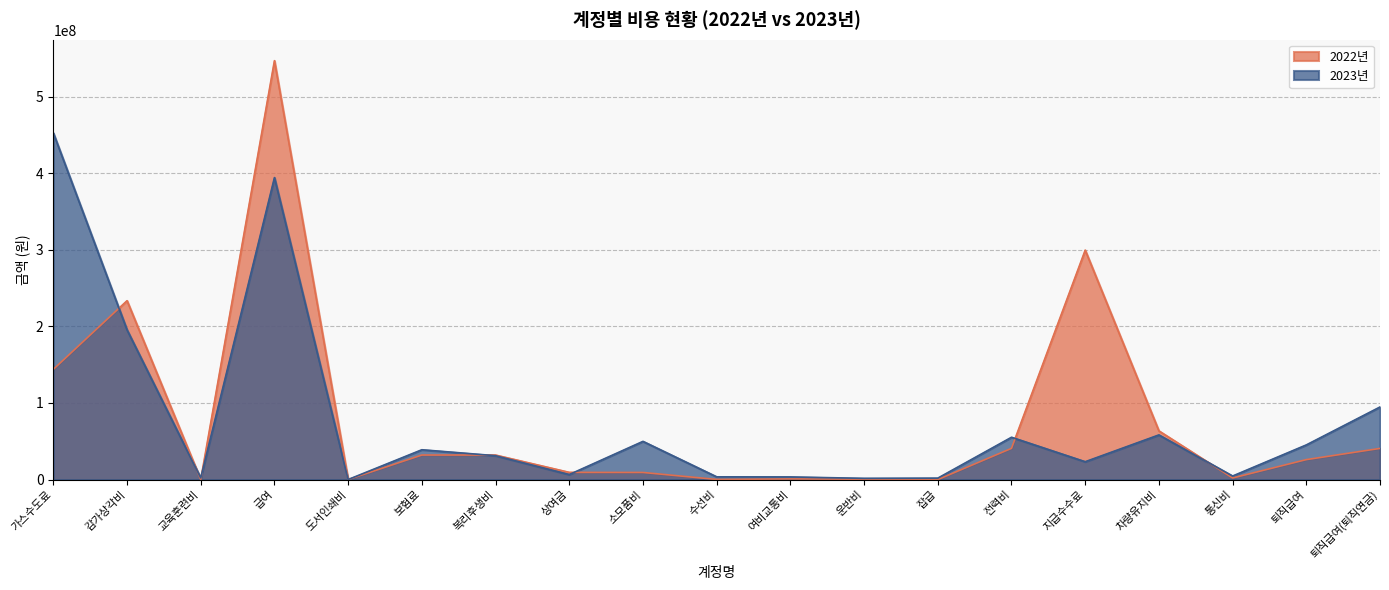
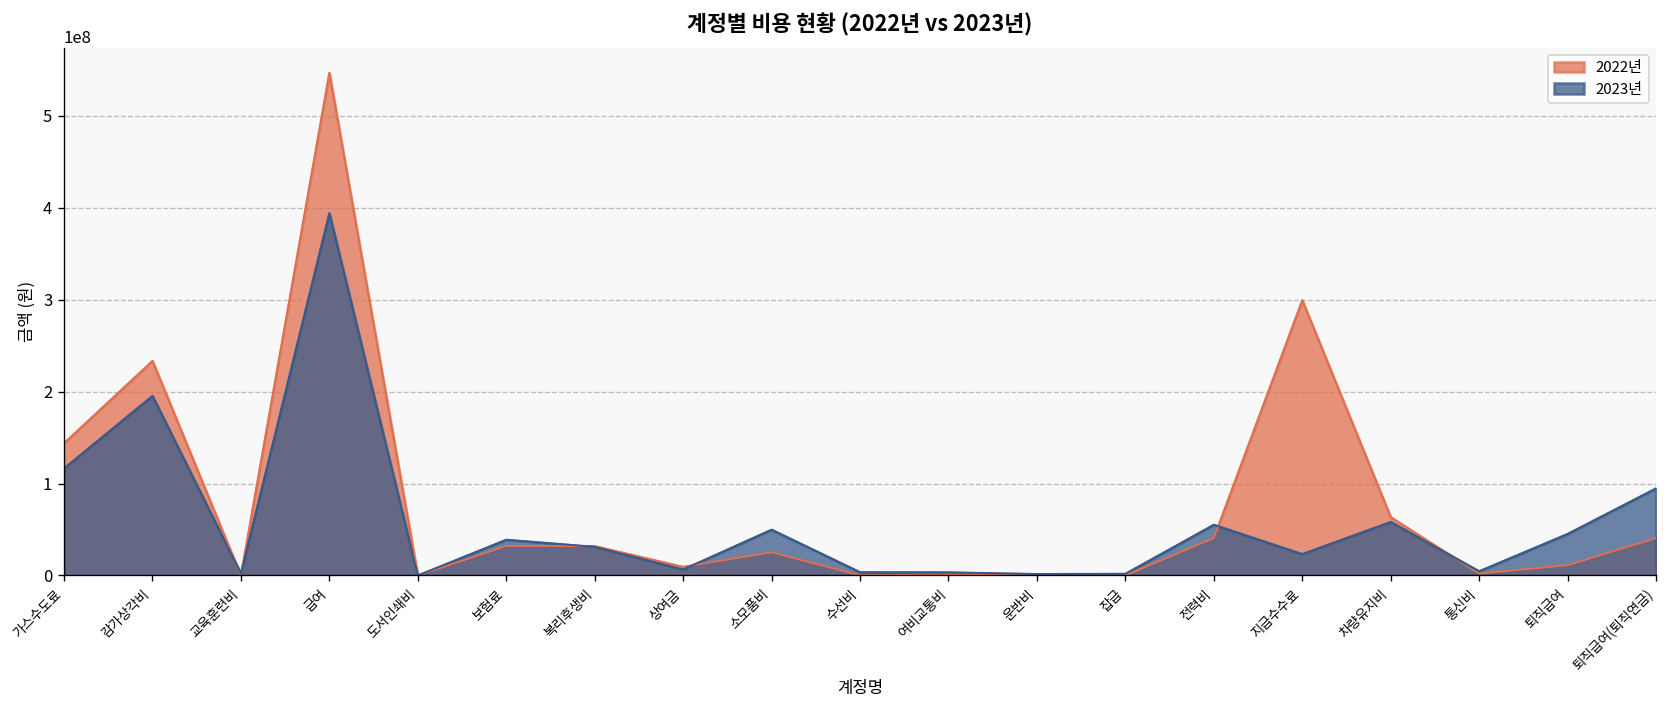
  {
    "2022년": {
      "가스수도료": 140000000,
      "감가상각비": 230000000,
      "급여": 550000000,
      "보험료": 30000000,
-     "소모품비": 10000000,
+     "소모품비": 30000000,
      "수선비": 0,
      "전력비": 40000000,
      "지급수수료": 300000000,
      "차량유지비": 60000000,
-     "퇴직급여": 30000000,
+     "퇴직급여": 10000000,
      "퇴직급여(퇴직연금)": 40000000
    },
    "2023년": {
-     "가스수도료": 450000000,
+     "가스수도료": 120000000,
      "감가상각비": 200000000,
      "급여": 390000000,
      "보험료": 40000000,
      "소모품비": 50000000,
      "수선비": 0,
      "전력비": 60000000,
      "지급수수료": 20000000,
      "차량유지비": 60000000,
      "퇴직급여": 50000000,
      "퇴직급여(퇴직연금)": 90000000
    }
  }
